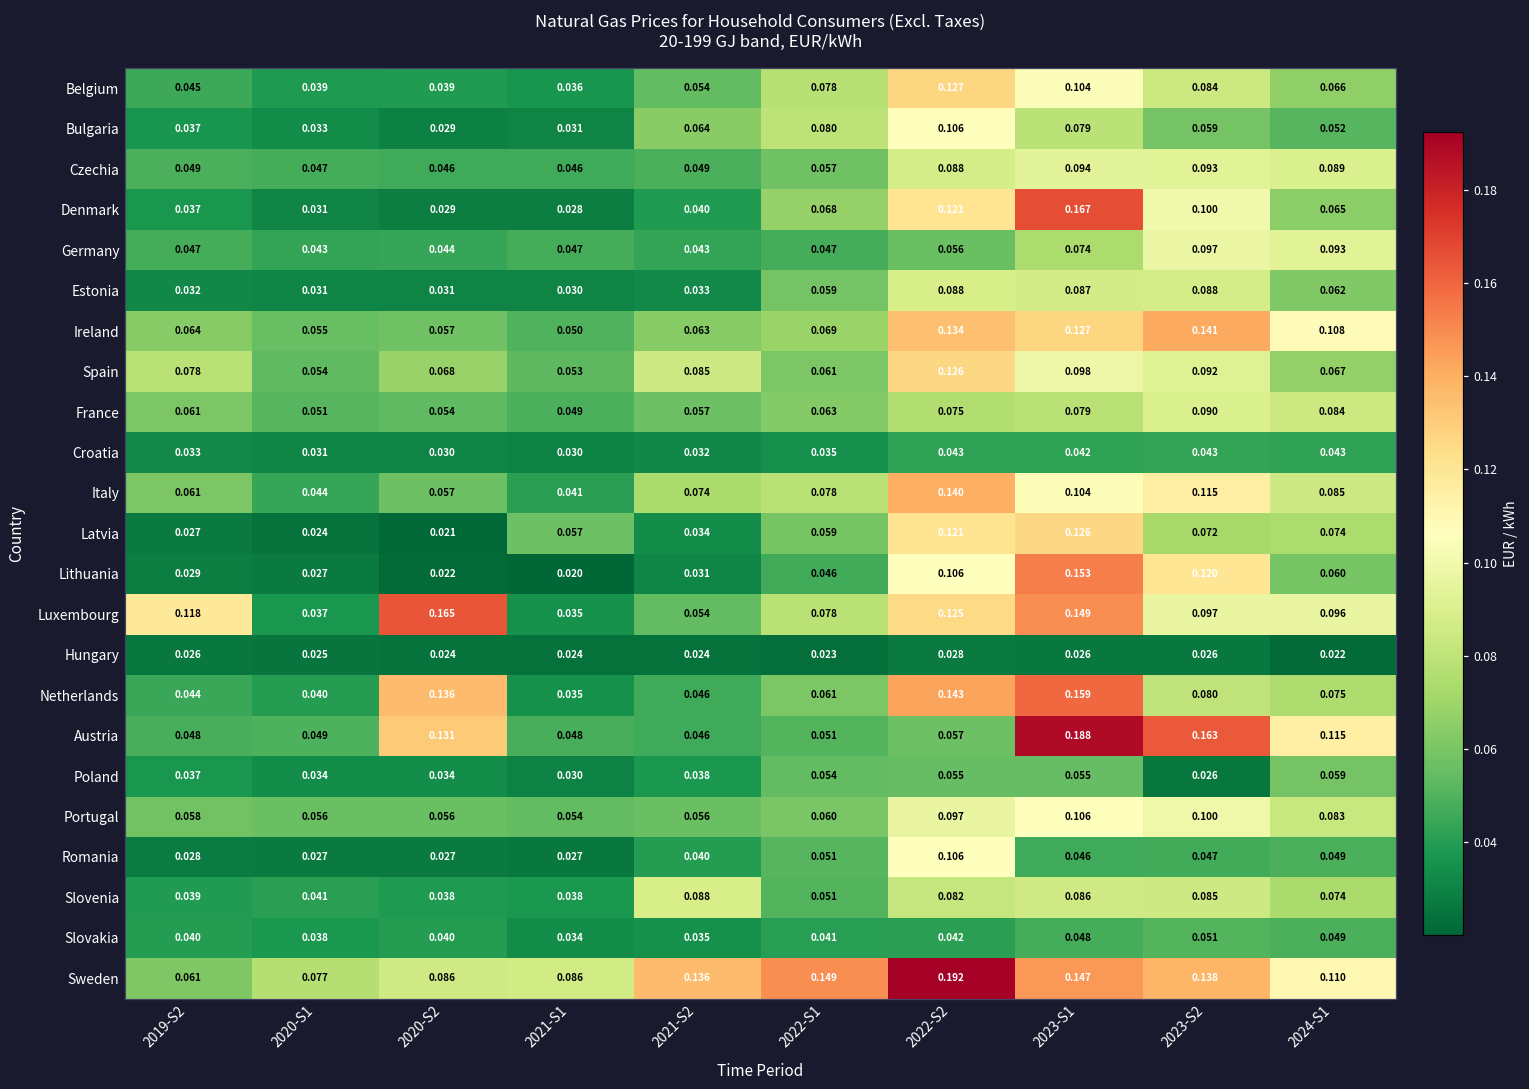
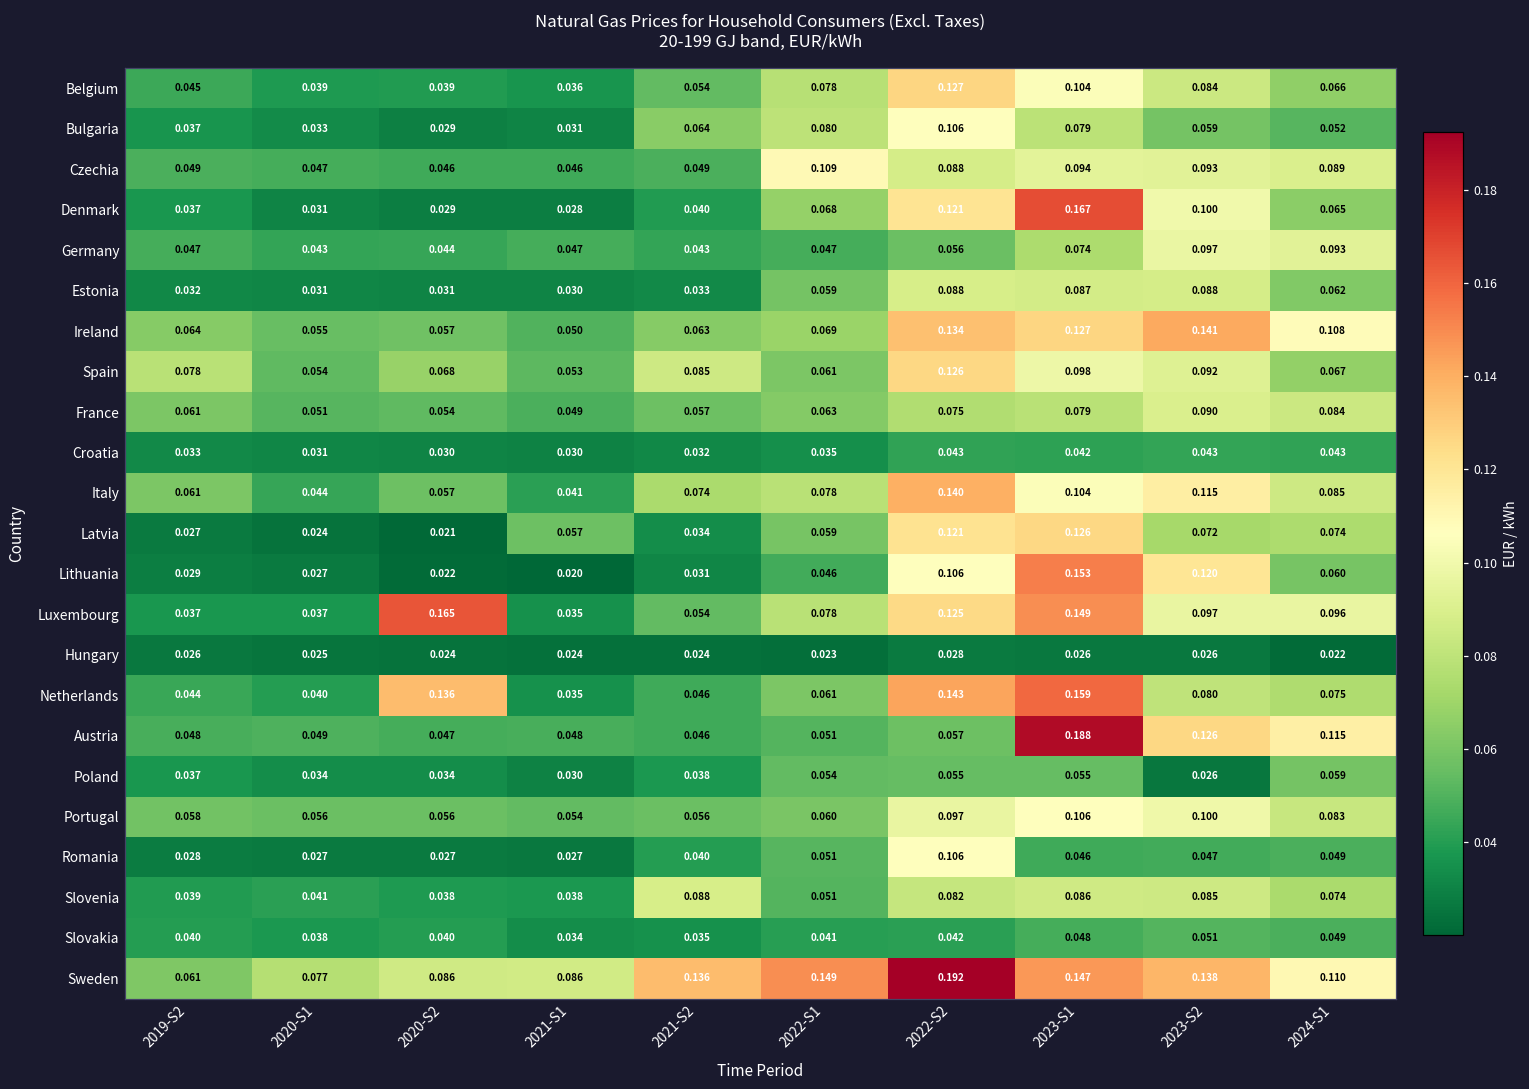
  {
    "Czechia": {
      "2019-S2": 0.049,
      "2020-S1": 0.047,
      "2020-S2": 0.046,
      "2021-S1": 0.046,
      "2021-S2": 0.049,
-     "2022-S1": 0.057,
+     "2022-S1": 0.109,
      "2022-S2": 0.088,
      "2023-S1": 0.094,
      "2023-S2": 0.093,
      "2024-S1": 0.089
    },
    "Luxembourg": {
-     "2019-S2": 0.118,
+     "2019-S2": 0.037,
      "2020-S1": 0.037,
      "2020-S2": 0.165,
      "2021-S1": 0.035,
      "2021-S2": 0.054,
      "2022-S1": 0.078,
      "2022-S2": 0.125,
      "2023-S1": 0.149,
      "2023-S2": 0.097,
      "2024-S1": 0.096
    },
    "Austria": {
      "2019-S2": 0.048,
      "2020-S1": 0.049,
-     "2020-S2": 0.131,
+     "2020-S2": 0.047,
      "2021-S1": 0.048,
      "2021-S2": 0.046,
      "2022-S1": 0.051,
      "2022-S2": 0.057,
      "2023-S1": 0.188,
-     "2023-S2": 0.163,
+     "2023-S2": 0.126,
      "2024-S1": 0.115
    }
  }
